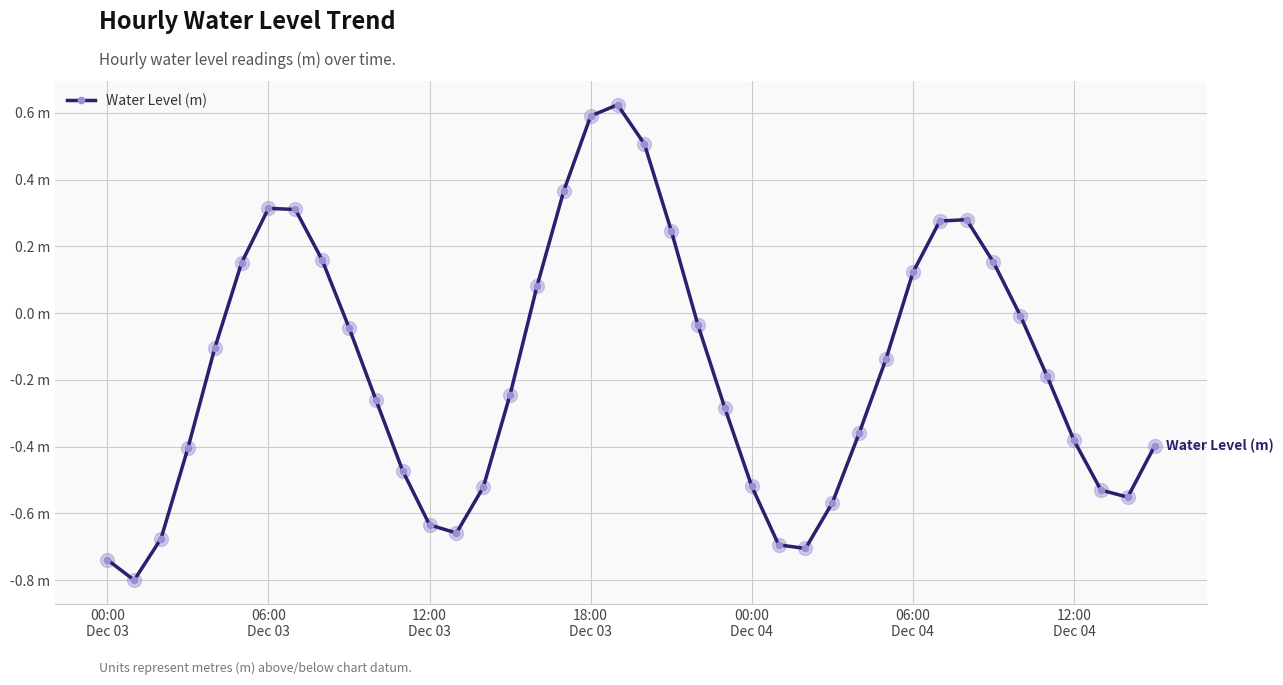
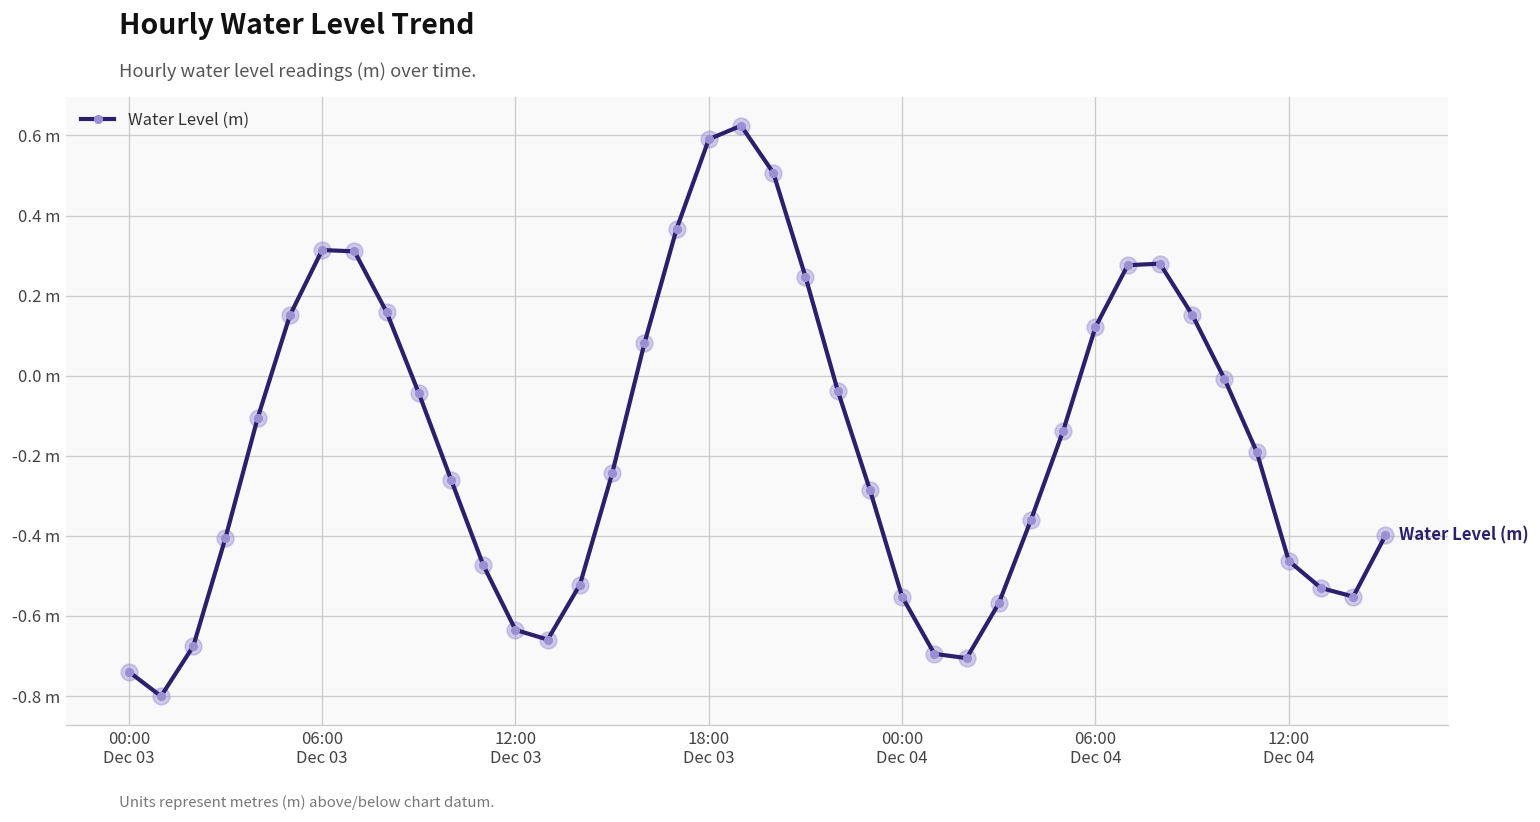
  {
    "00:00 Dec 03": "-0.74 m",
    "06:00 Dec 03": "0.31 m",
    "12:00 Dec 03": "-0.63 m",
    "18:00 Dec 03": "0.59 m",
-   "00:00 Dec 04": "-0.52 m",
+   "00:00 Dec 04": "-0.55 m",
    "06:00 Dec 04": "0.12 m",
-   "12:00 Dec 04": "-0.38 m"
+   "12:00 Dec 04": "-0.46 m"
  }
